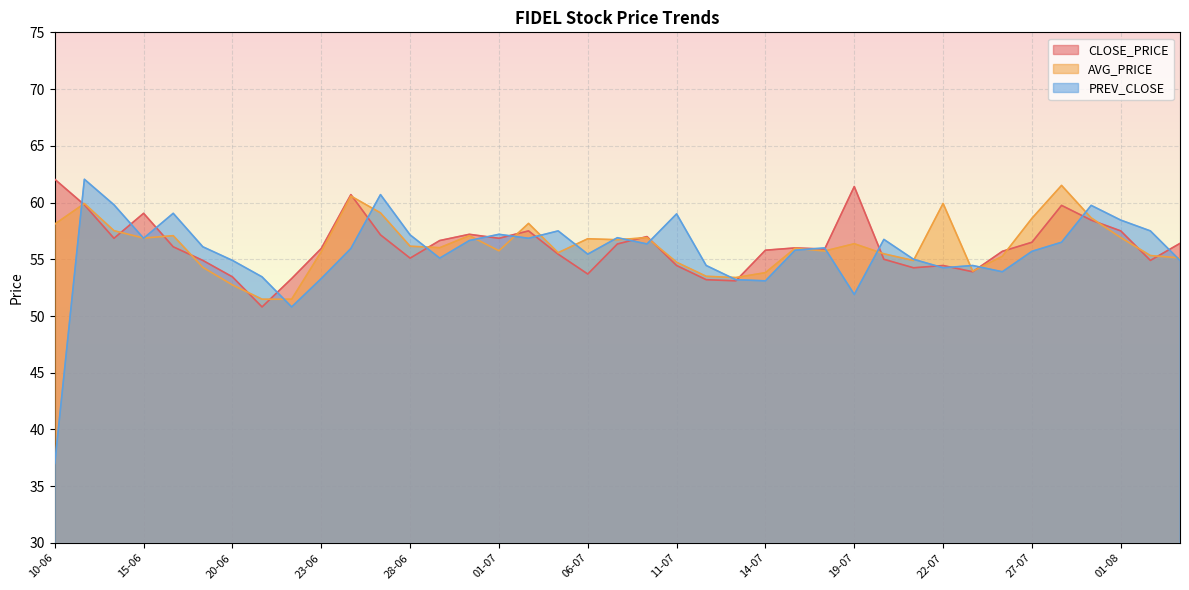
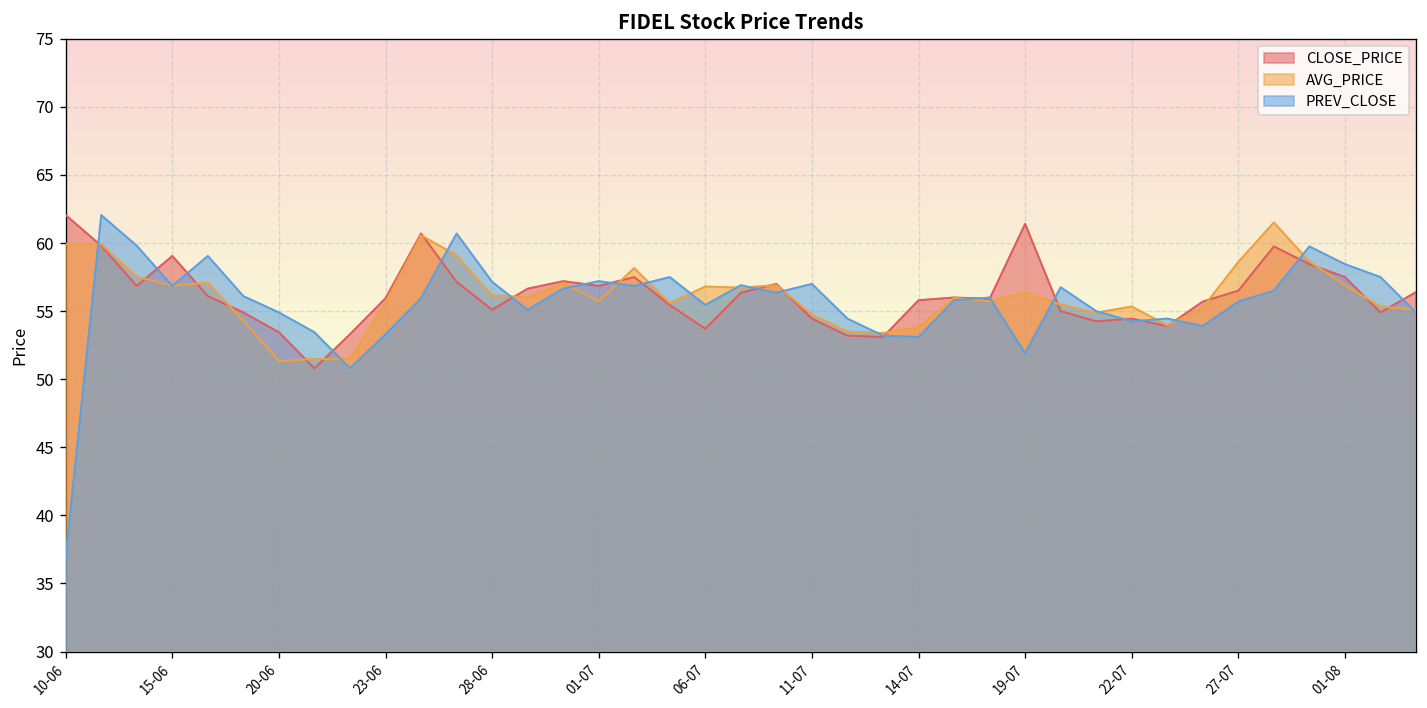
  {
    "CLOSE_PRICE": {
      "10-06": 62.1,
      "15-06": 59.1,
      "20-06": 53.5,
      "23-06": 56.0,
      "28-06": 55.1,
      "01-07": 56.9,
      "06-07": 53.7,
      "11-07": 54.5,
      "14-07": 55.8,
      "19-07": 61.4,
      "27-07": 56.5,
      "01-08": 57.5
    },
    "AVG_PRICE": {
-     "10-06": 58.1,
-     "20-06": 52.7,
+     "10-06": 60.0,
+     "20-06": 51.3,
      "23-06": 55.7,
      "28-06": 56.2,
      "01-07": 55.8,
      "06-07": 56.8,
      "11-07": 54.7,
      "14-07": 53.8,
      "19-07": 56.4,
-     "22-07": 59.9,
+     "22-07": 55.3,
      "27-07": 58.6,
      "01-08": 56.9
    },
    "PREV_CLOSE": {
      "10-06": 37,
      "20-06": 55,
      "23-06": 53.3,
      "28-06": 57,
      "01-07": 57,
      "06-07": 55.5,
-     "11-07": 59,
+     "11-07": 57,
      "14-07": 53,
      "19-07": 52,
      "27-07": 55.7,
      "01-08": 58.5
    }
  }
